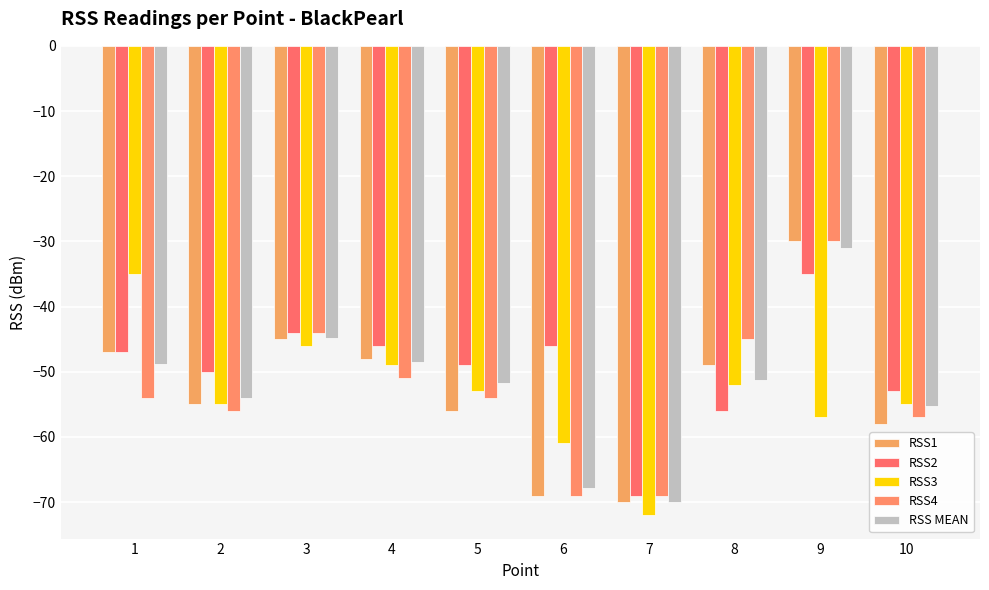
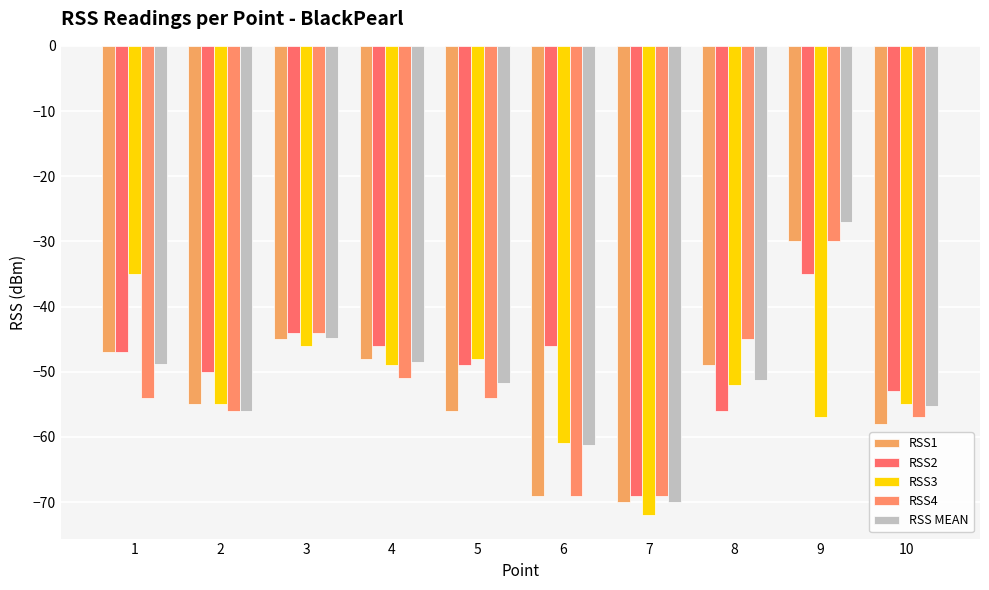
  {
    "RSS3": {
      "1": -35,
      "2": -55,
      "3": -46,
      "4": -49,
-     "5": -53,
+     "5": -48,
      "6": -61,
      "7": -72,
      "8": -52,
      "9": -57,
      "10": -55
    },
    "RSS MEAN": {
      "1": -49,
-     "2": -54,
+     "2": -56,
      "3": -45,
      "4": -49,
      "5": -52,
-     "6": -68,
+     "6": -61,
      "7": -70,
      "8": -51,
-     "9": -31,
+     "9": -27,
      "10": -55
    }
  }
